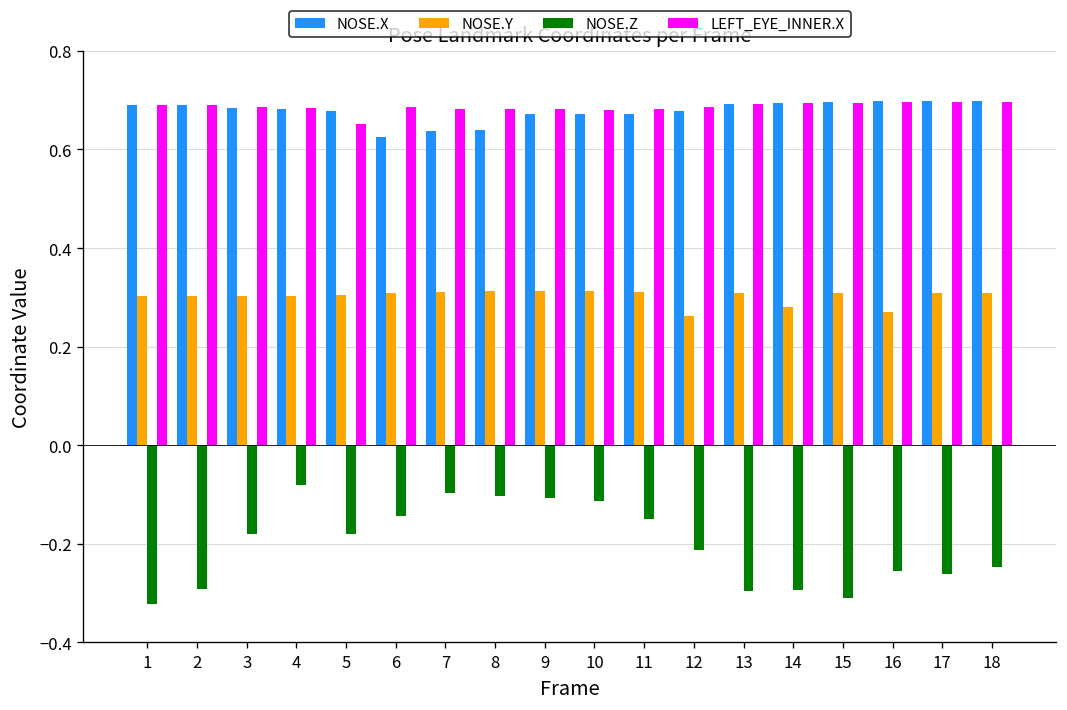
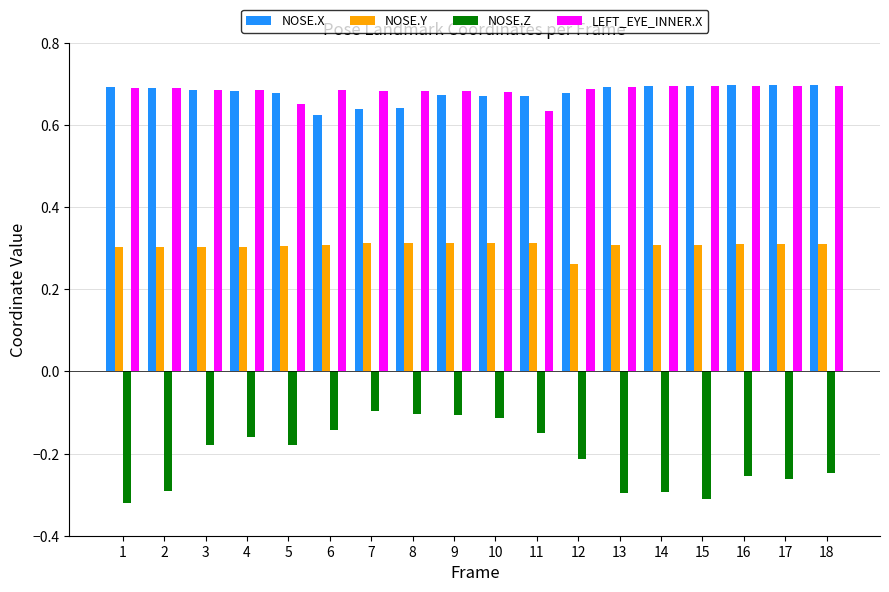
  {
    "NOSE.X": {
      "1": 0.69,
      "2": 0.69,
      "3": 0.68,
      "4": 0.68,
      "5": 0.68,
      "6": 0.62,
      "7": 0.64,
      "8": 0.64,
      "9": 0.67,
      "10": 0.67,
      "11": 0.67,
      "12": 0.68,
      "13": 0.69,
      "14": 0.69,
      "15": 0.70,
      "16": 0.70,
      "17": 0.70,
      "18": 0.70
    },
    "NOSE.Y": {
      "1": 0.30,
      "2": 0.30,
      "3": 0.30,
      "4": 0.30,
      "5": 0.30,
      "6": 0.31,
      "7": 0.31,
      "8": 0.31,
      "9": 0.31,
      "10": 0.31,
      "11": 0.31,
      "12": 0.26,
      "13": 0.31,
-     "14": 0.28,
+     "14": 0.31,
      "15": 0.31,
-     "16": 0.27,
+     "16": 0.31,
      "17": 0.31,
      "18": 0.31
    },
    "NOSE.Z": {
      "1": -0.32,
      "2": -0.29,
      "3": -0.18,
-     "4": -0.08,
+     "4": -0.16,
      "5": -0.18,
      "6": -0.14,
      "7": -0.10,
      "8": -0.10,
      "9": -0.11,
      "10": -0.11,
      "11": -0.15,
      "12": -0.21,
      "13": -0.30,
      "14": -0.29,
      "15": -0.31,
      "16": -0.26,
      "17": -0.26,
      "18": -0.25
    },
    "LEFT_EYE_INNER.X": {
      "1": 0.69,
      "2": 0.69,
      "3": 0.69,
      "4": 0.68,
      "5": 0.65,
      "6": 0.69,
      "7": 0.68,
      "8": 0.68,
      "9": 0.68,
      "10": 0.68,
-     "11": 0.68,
+     "11": 0.63,
      "12": 0.69,
      "13": 0.69,
      "14": 0.69,
      "15": 0.69,
      "16": 0.70,
      "17": 0.70,
      "18": 0.70
    }
  }
